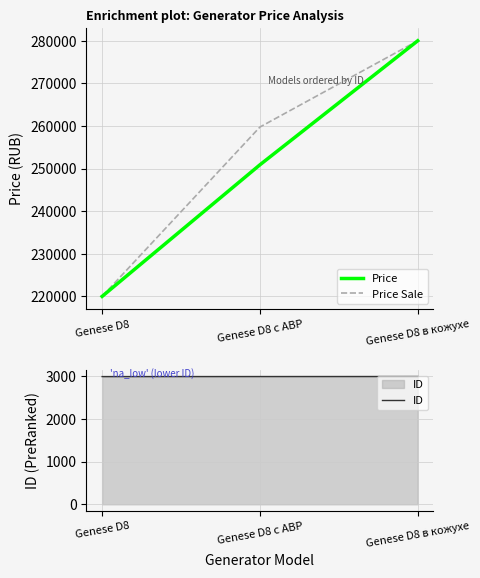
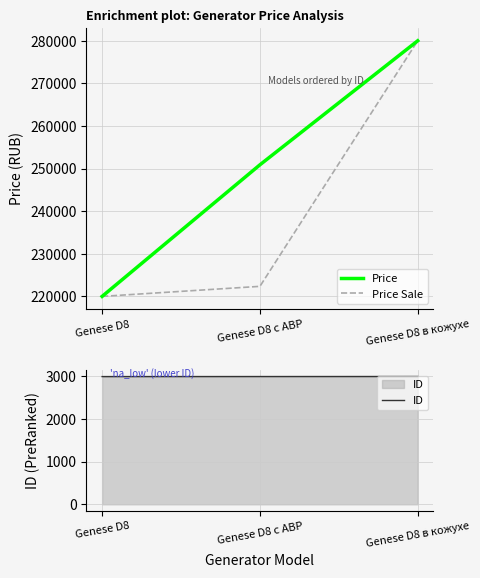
  {
    "Enrichment plot: Generator Price Analysis": {
      "Price": {
        "Genese D8 с АВР": 251000
      },
      "Price Sale": {
-       "Genese D8 с АВР": 260000
+       "Genese D8 с АВР": 222000
      }
    }
  }
